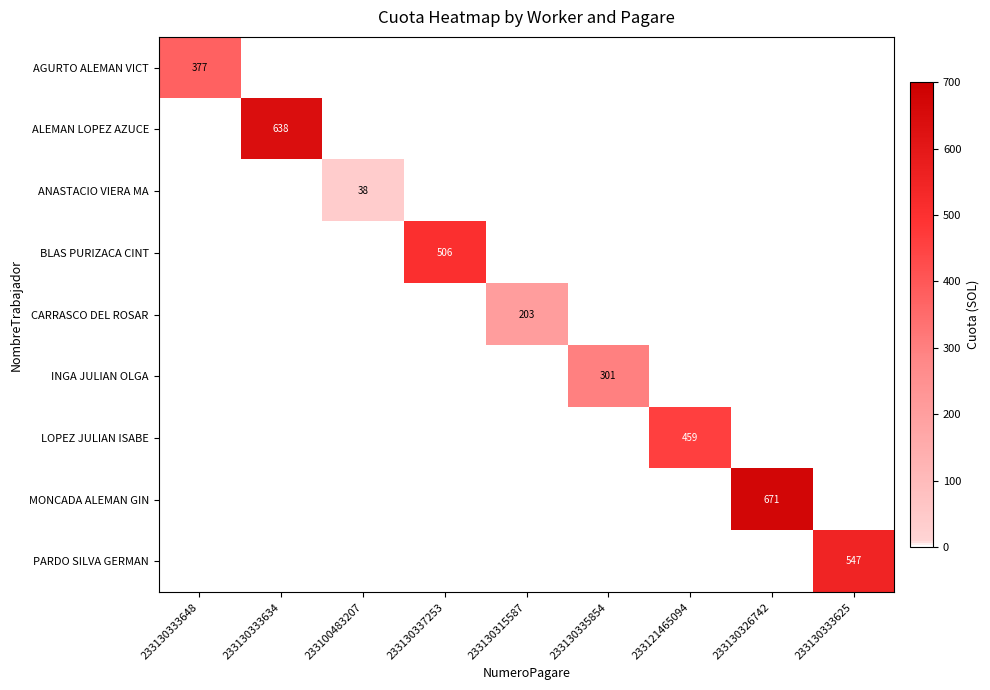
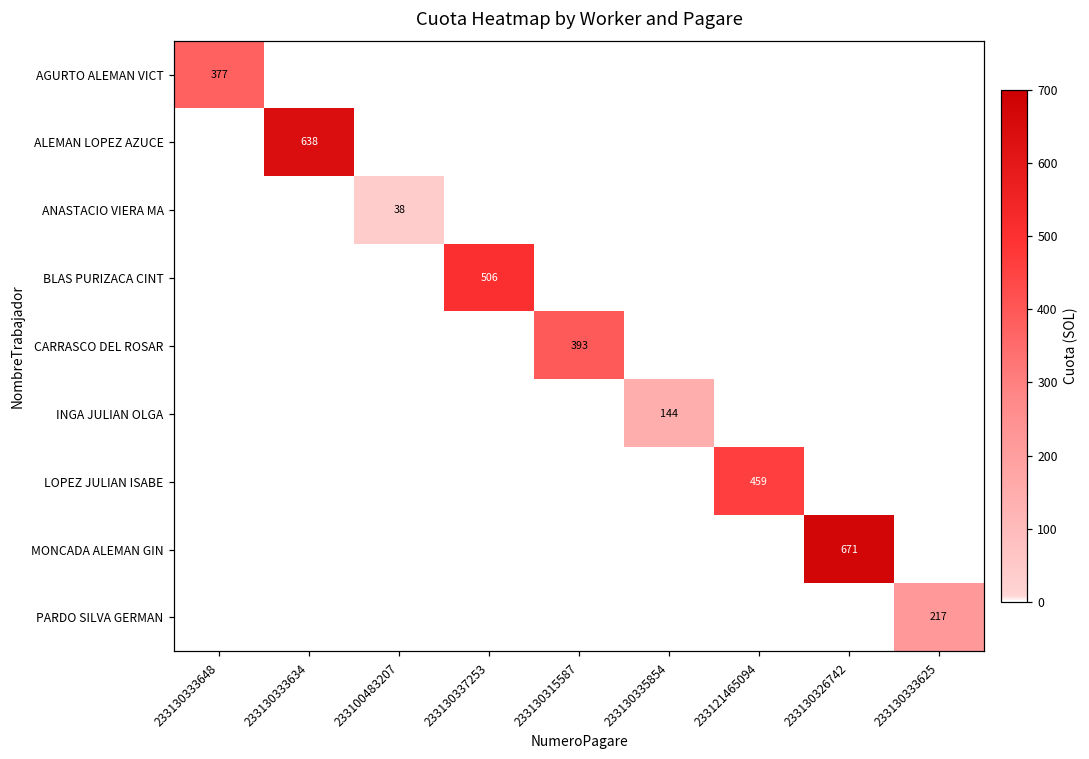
  {
    "AGURTO ALEMAN VICT": {
      "233130333648": 377
    },
    "ALEMAN LOPEZ AZUCE": {
      "233130333634": 638
    },
    "ANASTACIO VIERA MA": {
      "233100483207": 38
    },
    "BLAS PURIZACA CINT": {
      "233130337253": 506
    },
    "CARRASCO DEL ROSAR": {
-     "233130315587": 203
+     "233130315587": 393
    },
    "INGA JULIAN OLGA": {
-     "233130335854": 301
+     "233130335854": 144
    },
    "LOPEZ JULIAN ISABE": {
      "233121465094": 459
    },
    "MONCADA ALEMAN GIN": {
      "233130326742": 671
    },
    "PARDO SILVA GERMAN": {
-     "233130333625": 547
+     "233130333625": 217
    }
  }
